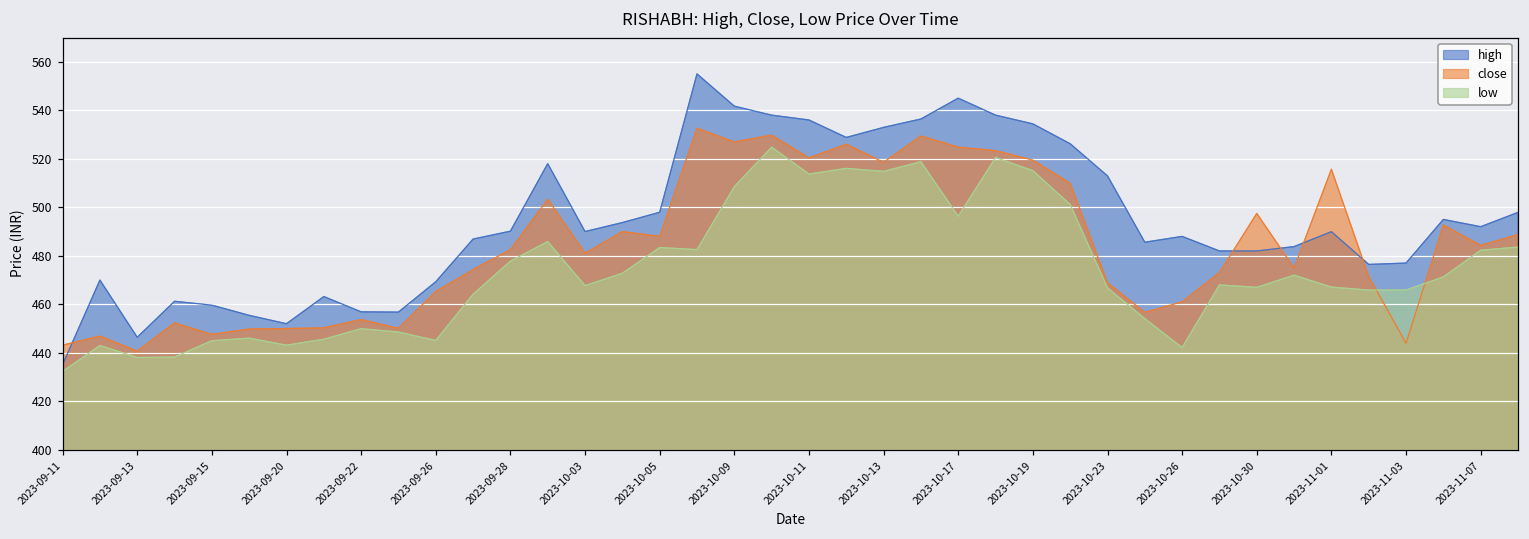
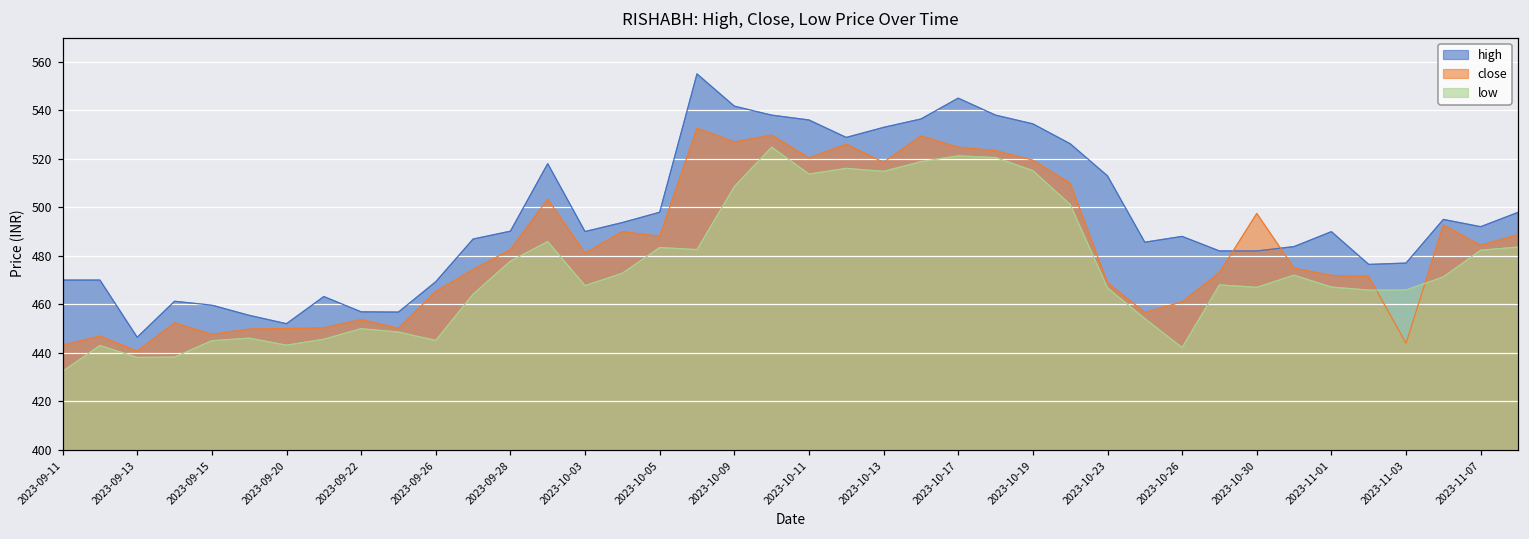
  {
    "high": {
-     "2023-09-11": 435,
+     "2023-09-11": 470,
      "2023-09-13": 446,
      "2023-09-15": 460,
      "2023-09-20": 452,
      "2023-09-22": 457,
      "2023-09-26": 469,
      "2023-09-28": 490,
      "2023-10-03": 490,
      "2023-10-05": 498,
      "2023-10-09": 542,
      "2023-10-11": 536,
      "2023-10-13": 533,
      "2023-10-17": 545,
      "2023-10-19": 534,
      "2023-10-23": 513,
      "2023-10-26": 488,
      "2023-10-30": 482,
      "2023-11-01": 490,
      "2023-11-03": 477,
      "2023-11-07": 492
    },
    "close": {
      "2023-09-11": 443,
      "2023-09-13": 441,
      "2023-09-15": 448,
      "2023-09-20": 450,
      "2023-09-22": 454,
      "2023-09-26": 465,
      "2023-09-28": 483,
      "2023-10-03": 481,
      "2023-10-05": 488,
      "2023-10-09": 527,
      "2023-10-11": 520,
      "2023-10-13": 519,
      "2023-10-17": 525,
      "2023-10-19": 519,
      "2023-10-23": 469,
      "2023-10-26": 461,
      "2023-10-30": 497,
-     "2023-11-01": 516,
+     "2023-11-01": 472,
      "2023-11-03": 444,
      "2023-11-07": 484
    },
    "low": {
      "2023-09-11": 432,
      "2023-09-13": 438,
      "2023-09-15": 445,
      "2023-09-20": 443,
      "2023-09-22": 450,
      "2023-09-26": 445,
      "2023-09-28": 478,
      "2023-10-03": 468,
      "2023-10-05": 483,
      "2023-10-09": 509,
      "2023-10-11": 514,
      "2023-10-13": 515,
-     "2023-10-17": 496,
+     "2023-10-17": 521,
      "2023-10-19": 515,
      "2023-10-23": 467,
      "2023-10-26": 442,
      "2023-10-30": 467,
      "2023-11-01": 467,
      "2023-11-03": 466,
      "2023-11-07": 482
    }
  }
